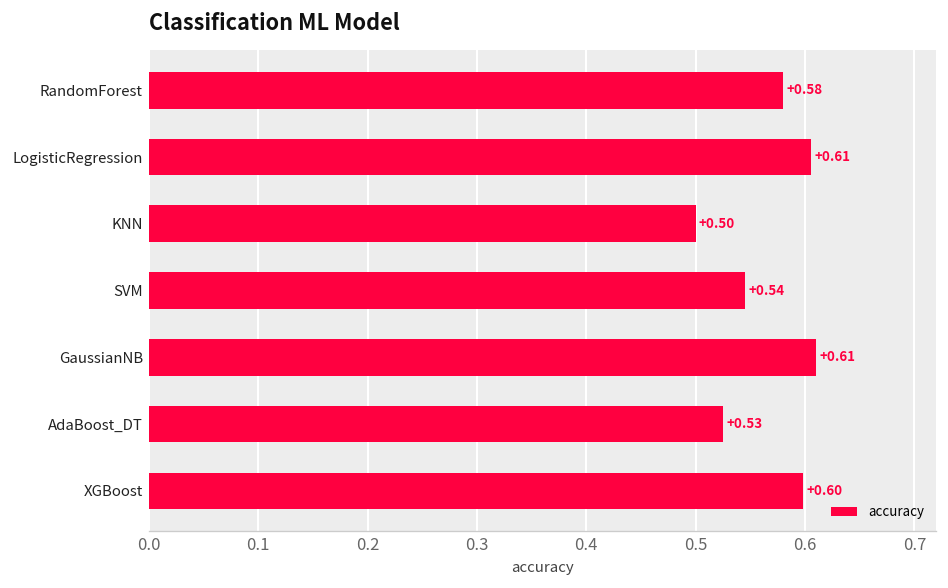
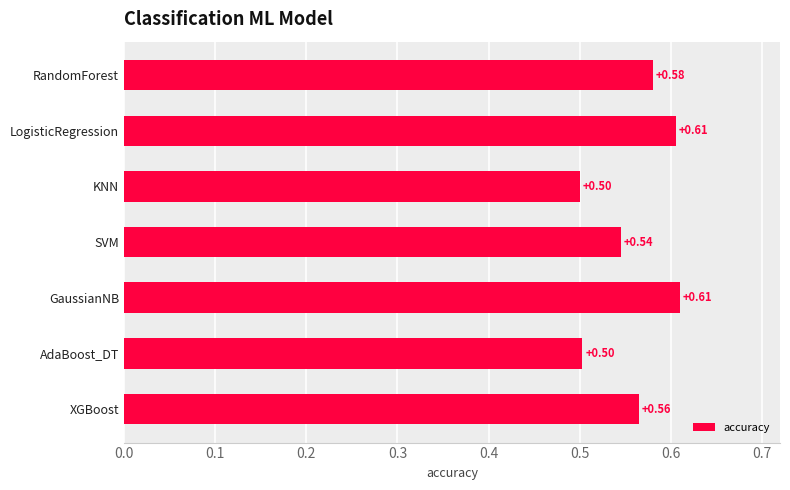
  {
    "RandomForest": "+0.58",
    "LogisticRegression": "+0.61",
    "KNN": "+0.50",
    "SVM": "+0.54",
    "GaussianNB": "+0.61",
-   "AdaBoost_DT": "+0.53",
-   "XGBoost": "+0.60"
+   "AdaBoost_DT": "+0.50",
+   "XGBoost": "+0.56"
  }
